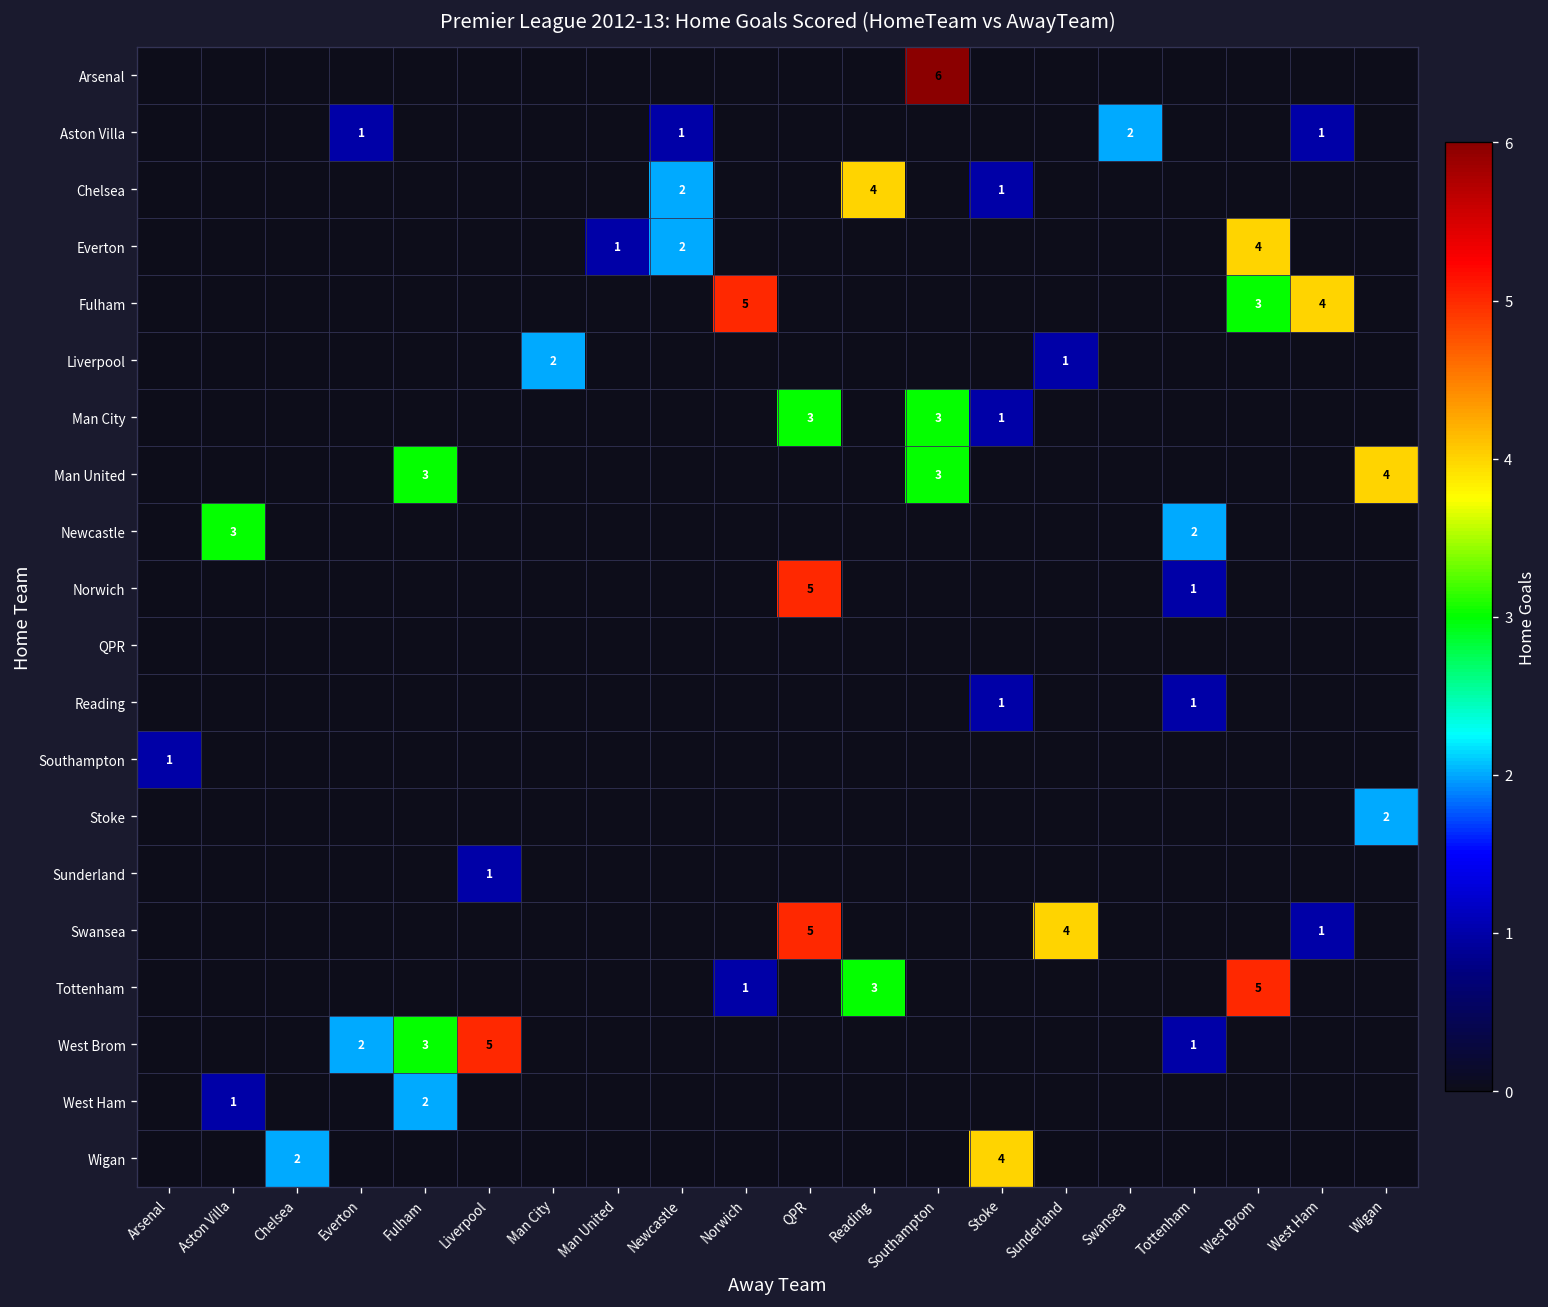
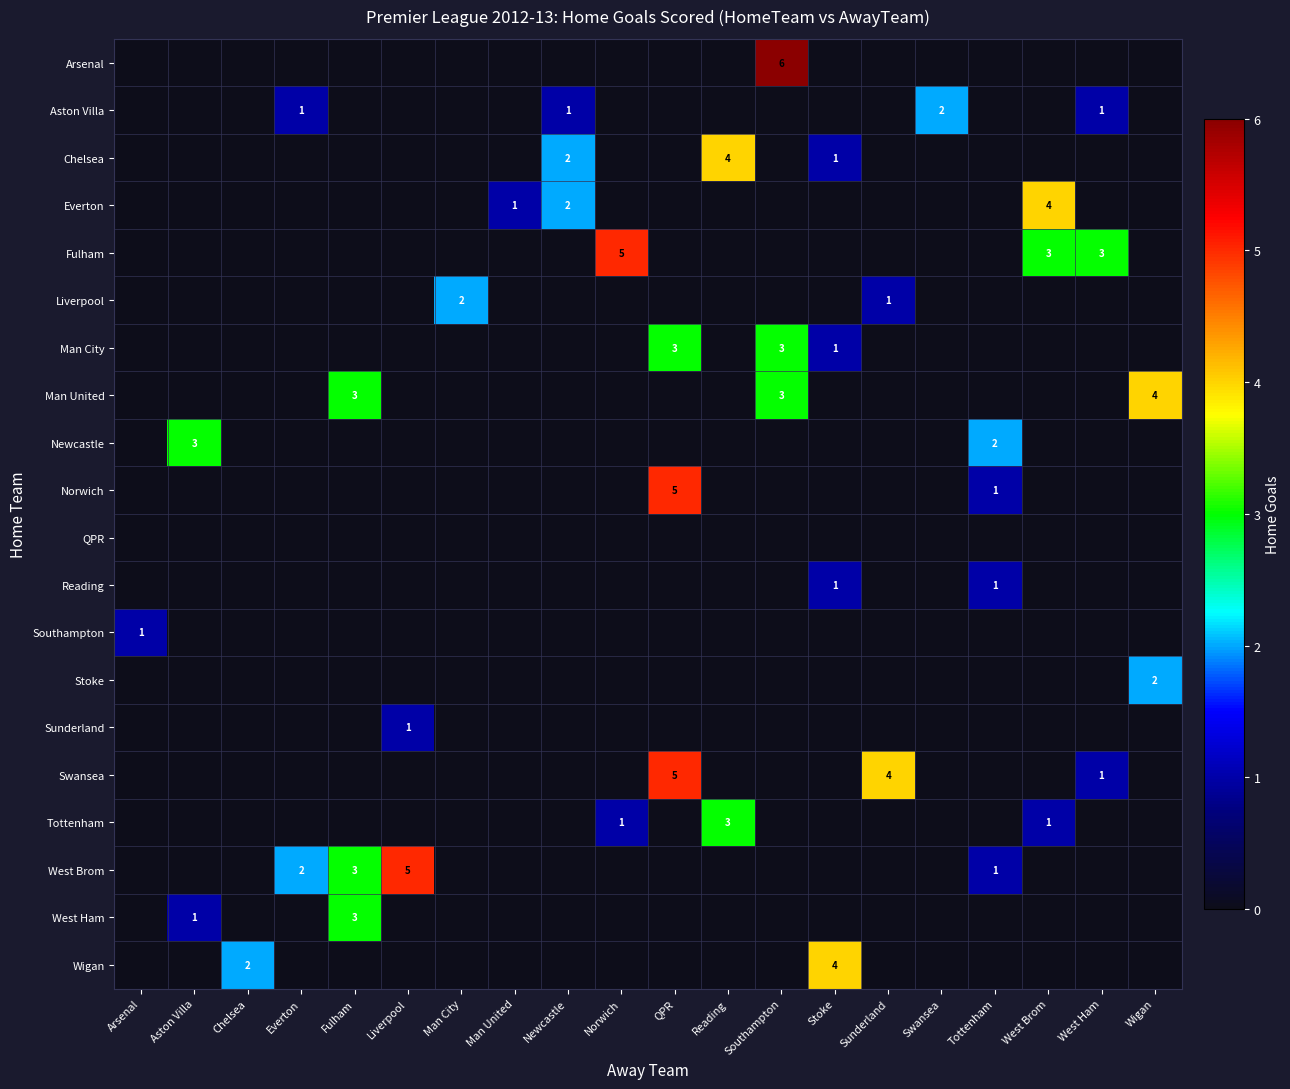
  {
    "Arsenal": {
      "Southampton": 6
    },
    "Aston Villa": {
      "Everton": 1,
      "Newcastle": 1,
      "Swansea": 2,
      "West Ham": 1
    },
    "Chelsea": {
      "Newcastle": 2,
      "Reading": 4,
      "Stoke": 1
    },
    "Everton": {
      "Man United": 1,
      "Newcastle": 2,
      "West Brom": 4
    },
    "Fulham": {
      "Norwich": 5,
      "West Brom": 3,
-     "West Ham": 4
+     "West Ham": 3
    },
    "Liverpool": {
      "Man City": 2,
      "Sunderland": 1
    },
    "Man City": {
      "QPR": 3,
      "Southampton": 3,
      "Stoke": 1
    },
    "Man United": {
      "Fulham": 3,
      "Southampton": 3,
      "Wigan": 4
    },
    "Newcastle": {
      "Aston Villa": 3,
      "Tottenham": 2
    },
    "Norwich": {
      "QPR": 5,
      "Tottenham": 1
    },
    "Reading": {
      "Stoke": 1,
      "Tottenham": 1
    },
    "Southampton": {
      "Arsenal": 1
    },
    "Stoke": {
      "Wigan": 2
    },
    "Sunderland": {
      "Liverpool": 1
    },
    "Swansea": {
      "QPR": 5,
      "Sunderland": 4,
      "West Ham": 1
    },
    "Tottenham": {
      "Norwich": 1,
      "Reading": 3,
-     "West Brom": 5
+     "West Brom": 1
    },
    "West Brom": {
      "Everton": 2,
      "Fulham": 3,
      "Liverpool": 5,
      "Tottenham": 1
    },
    "West Ham": {
      "Aston Villa": 1,
-     "Fulham": 2
+     "Fulham": 3
    },
    "Wigan": {
      "Chelsea": 2,
      "Stoke": 4
    }
  }
